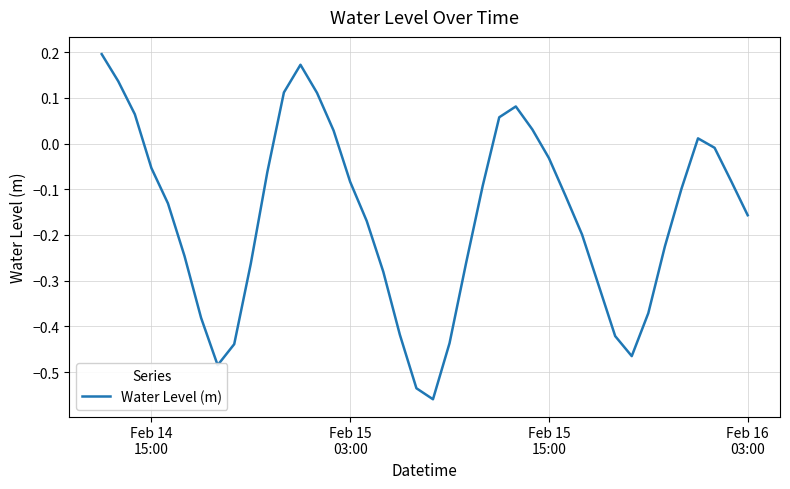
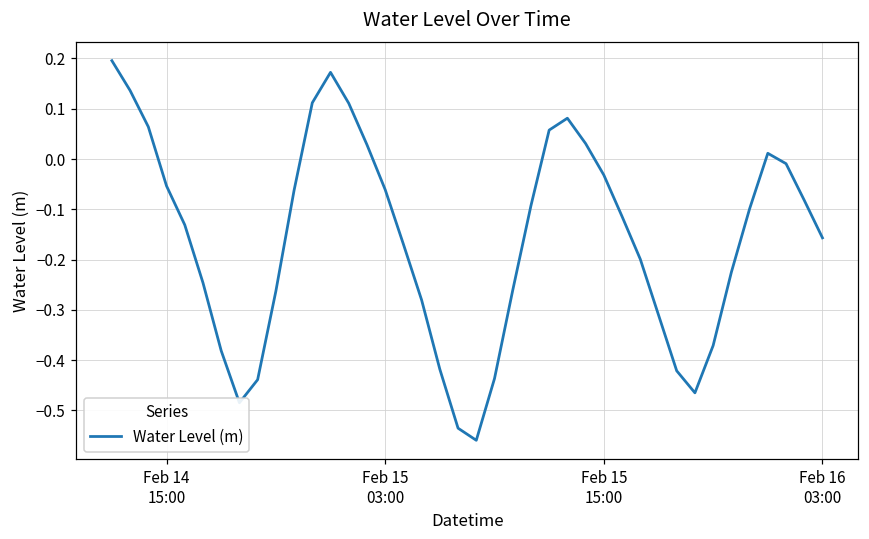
  {
    "Feb 14 15:00": -0.05,
-   "Feb 15 03:00": -0.08,
+   "Feb 15 03:00": -0.06,
    "Feb 15 15:00": -0.03,
    "Feb 16 03:00": -0.16
  }
